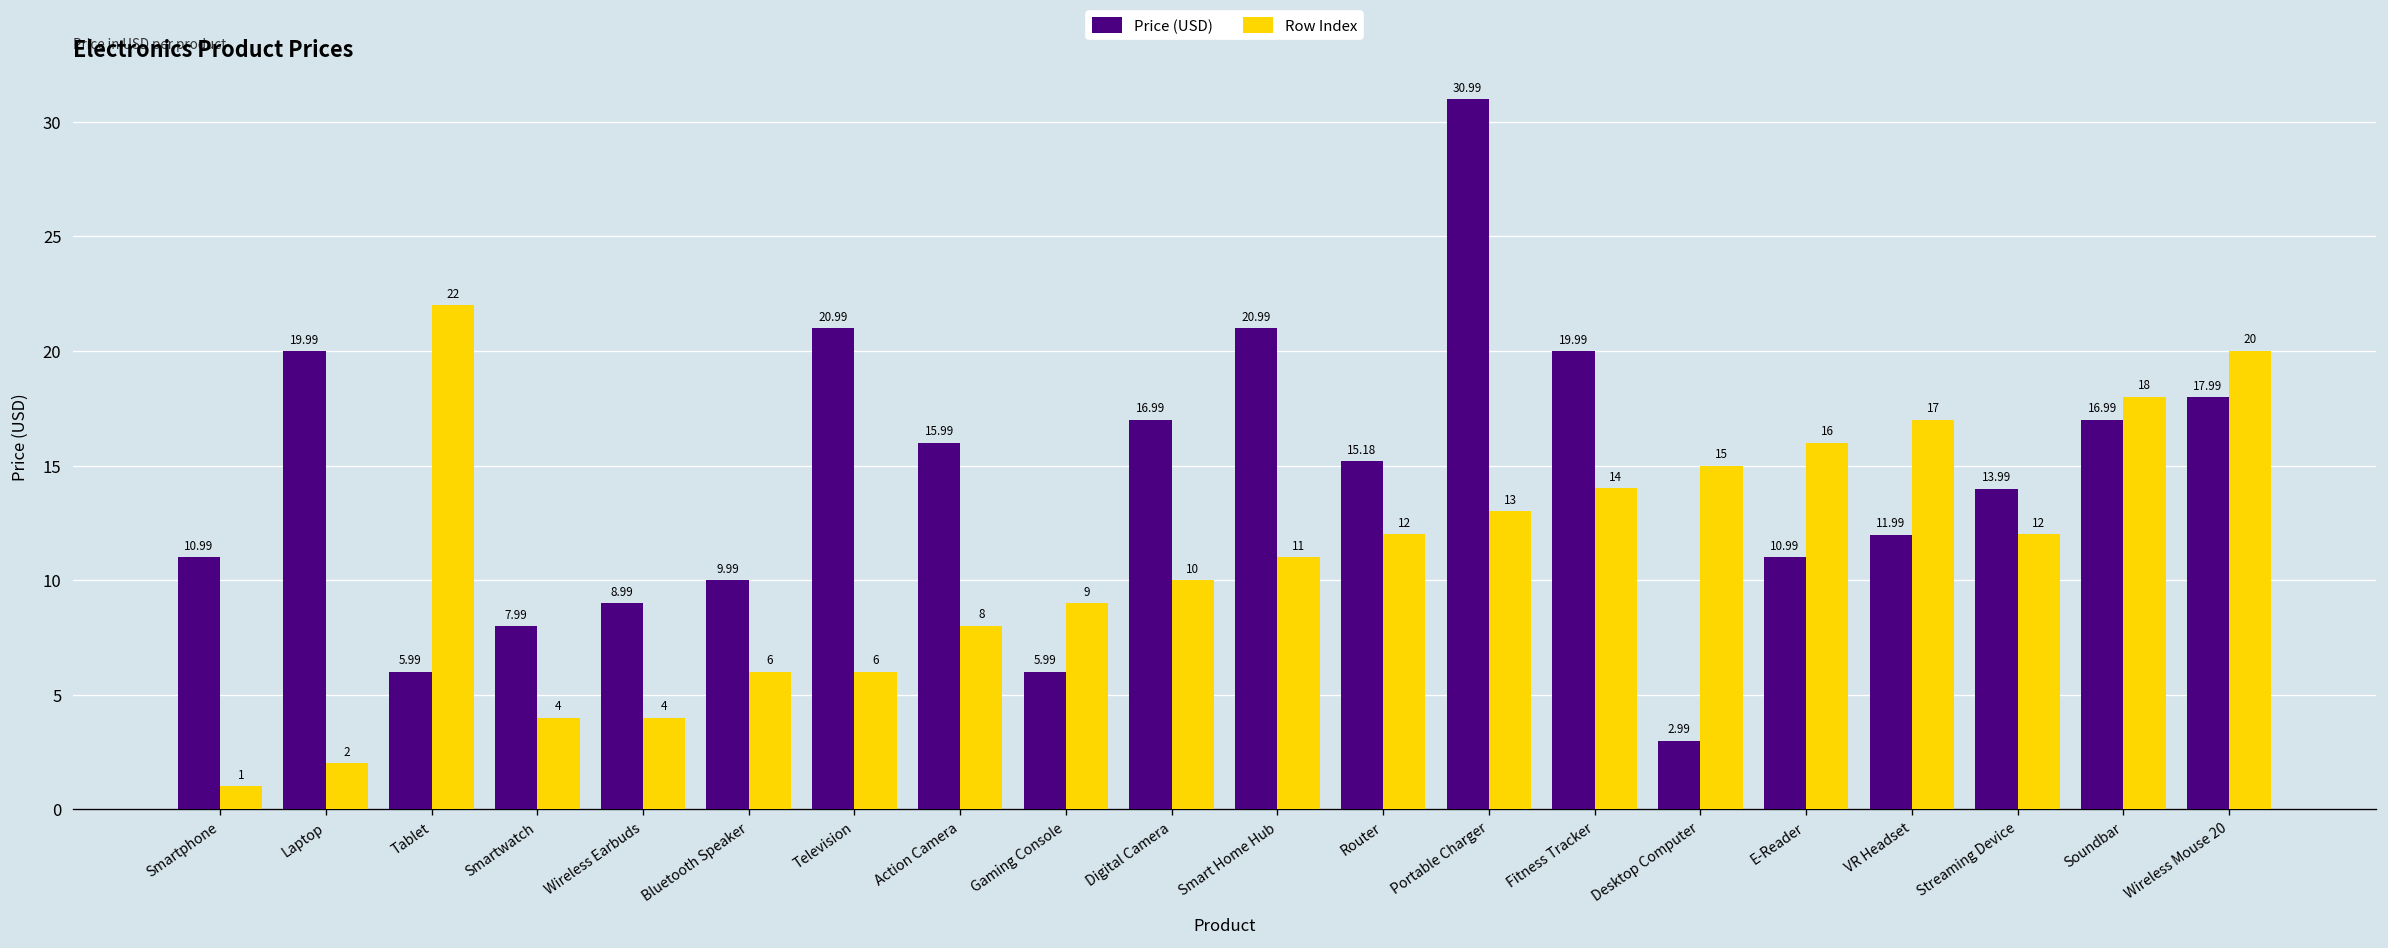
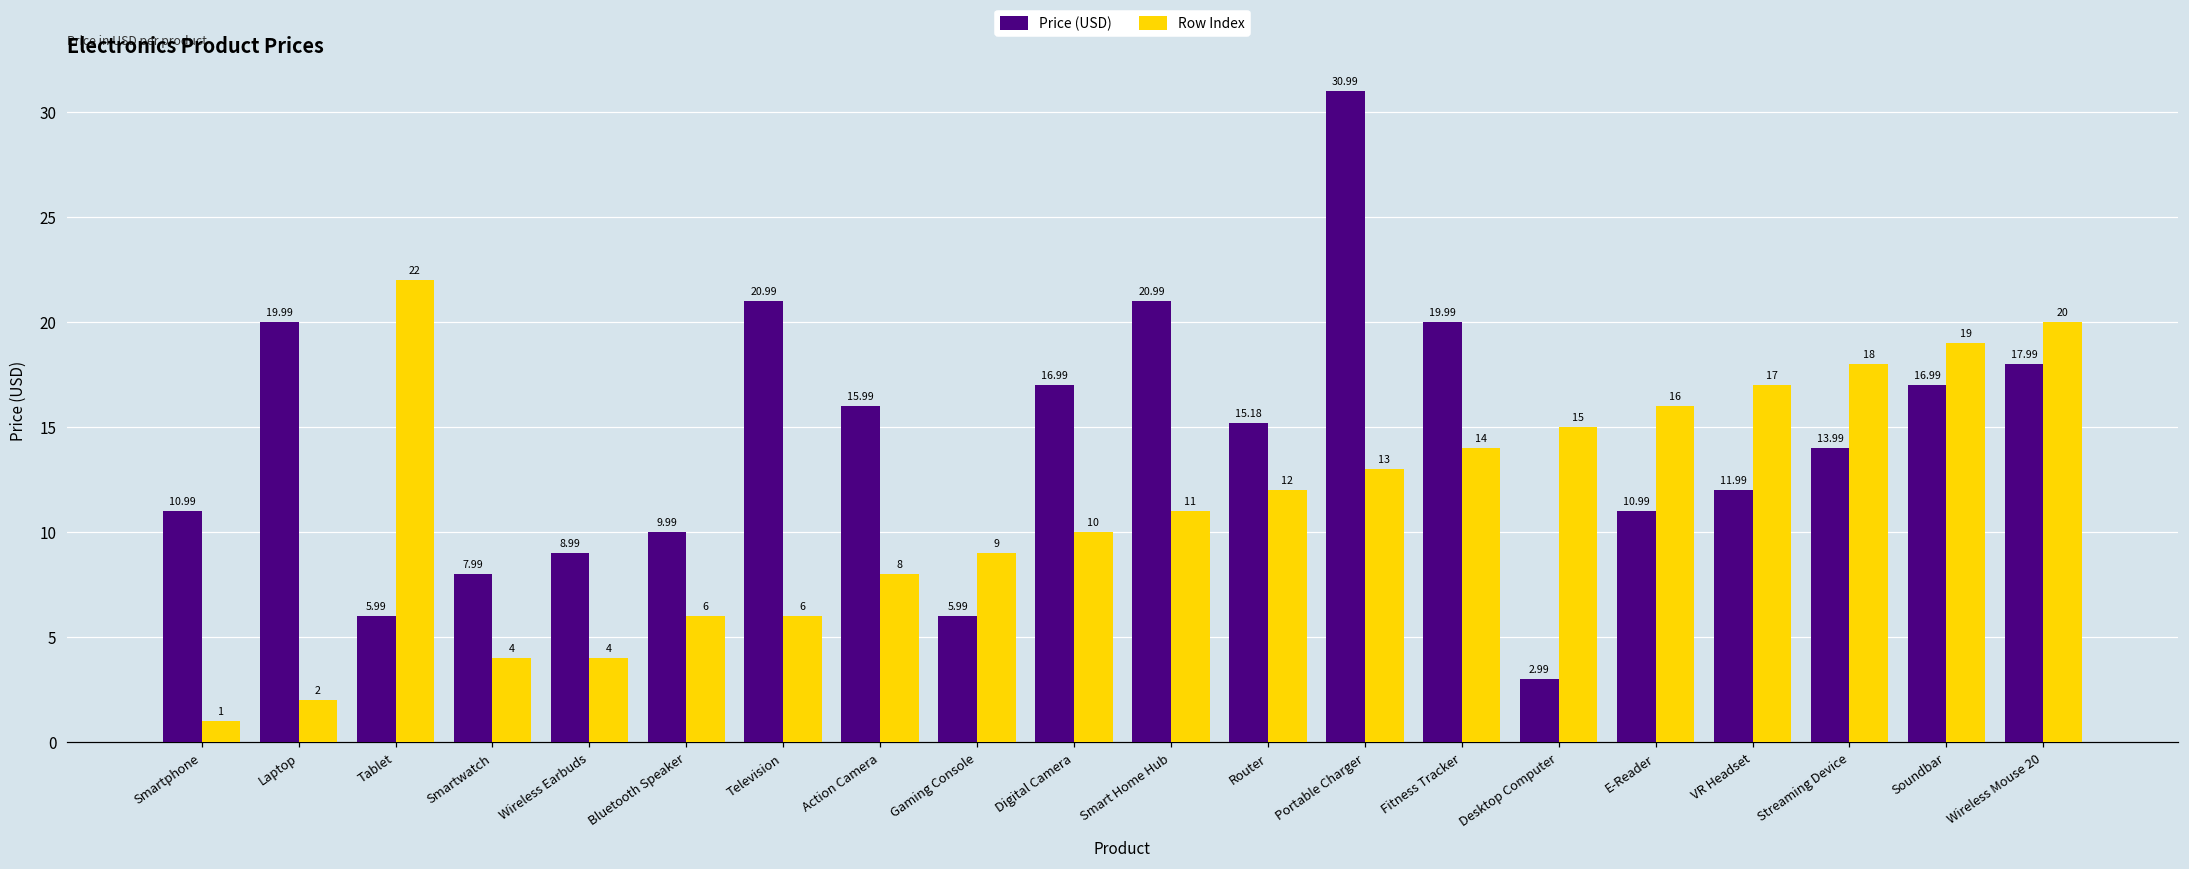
  {
    "Price (USD)": {
      "Smartphone": 10.99,
      "Laptop": 19.99,
      "Tablet": 5.99,
      "Smartwatch": 7.99,
      "Wireless Earbuds": 8.99,
      "Bluetooth Speaker": 9.99,
      "Television": 20.99,
      "Action Camera": 15.99,
      "Gaming Console": 5.99,
      "Digital Camera": 16.99,
      "Smart Home Hub": 20.99,
      "Router": 15.18,
      "Portable Charger": 30.99,
      "Fitness Tracker": 19.99,
      "Desktop Computer": 2.99,
      "E-Reader": 10.99,
      "VR Headset": 11.99,
      "Streaming Device": 13.99,
      "Soundbar": 16.99,
      "Wireless Mouse 20": 17.99
    },
    "Row Index": {
      "Smartphone": 1,
      "Laptop": 2,
      "Tablet": 22,
      "Smartwatch": 4,
      "Wireless Earbuds": 4,
      "Bluetooth Speaker": 6,
      "Television": 6,
      "Action Camera": 8,
      "Gaming Console": 9,
      "Digital Camera": 10,
      "Smart Home Hub": 11,
      "Router": 12,
      "Portable Charger": 13,
      "Fitness Tracker": 14,
      "Desktop Computer": 15,
      "E-Reader": 16,
      "VR Headset": 17,
-     "Streaming Device": 12,
-     "Soundbar": 18,
+     "Streaming Device": 18,
+     "Soundbar": 19,
      "Wireless Mouse 20": 20
    }
  }
